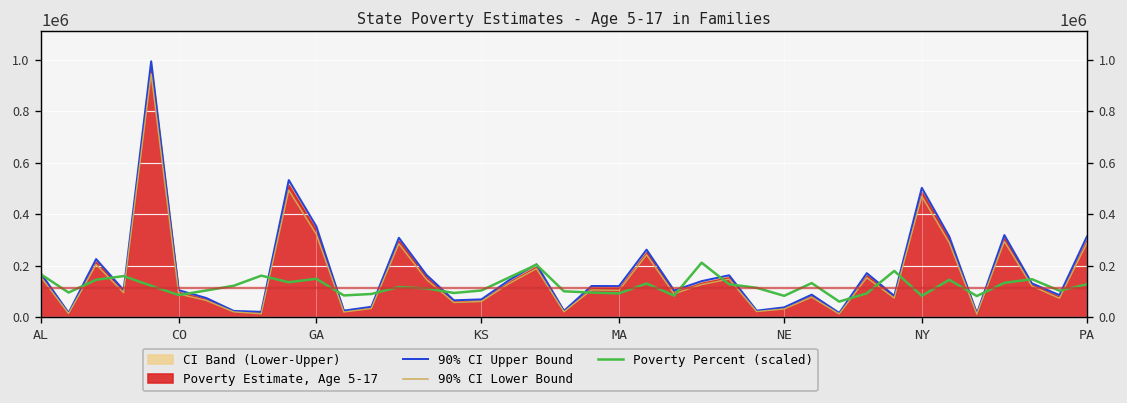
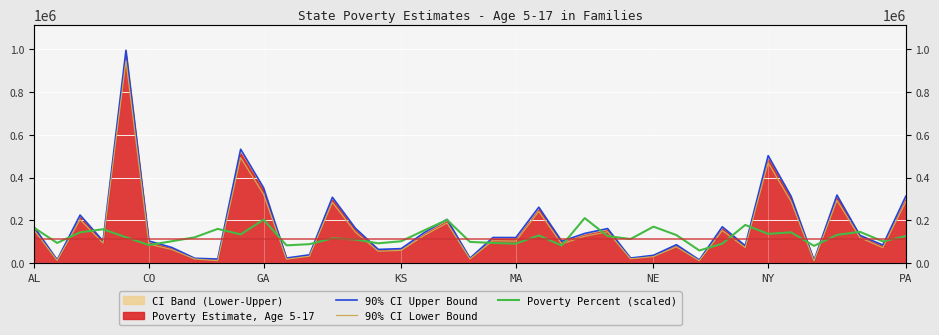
  {
    "CI Band (Lower-Upper)": {
      "GA": 350000,
      "NY": 500000,
      "PA": 310000
    },
    "90% CI Lower Bound": {
      "GA": 320000,
      "NY": 470000,
      "PA": 290000
    },
    "Poverty Estimate, Age 5-17": {
      "GA": 340000,
      "NY": 490000,
      "PA": 300000
    },
    "Poverty Percent (scaled)": {
-     "GA": 150000,
+     "GA": 200000,
      "KS": 100000,
-     "NE": 80000,
-     "NY": 80000,
+     "NE": 170000,
+     "NY": 140000,
      "PA": 130000
    }
  }
